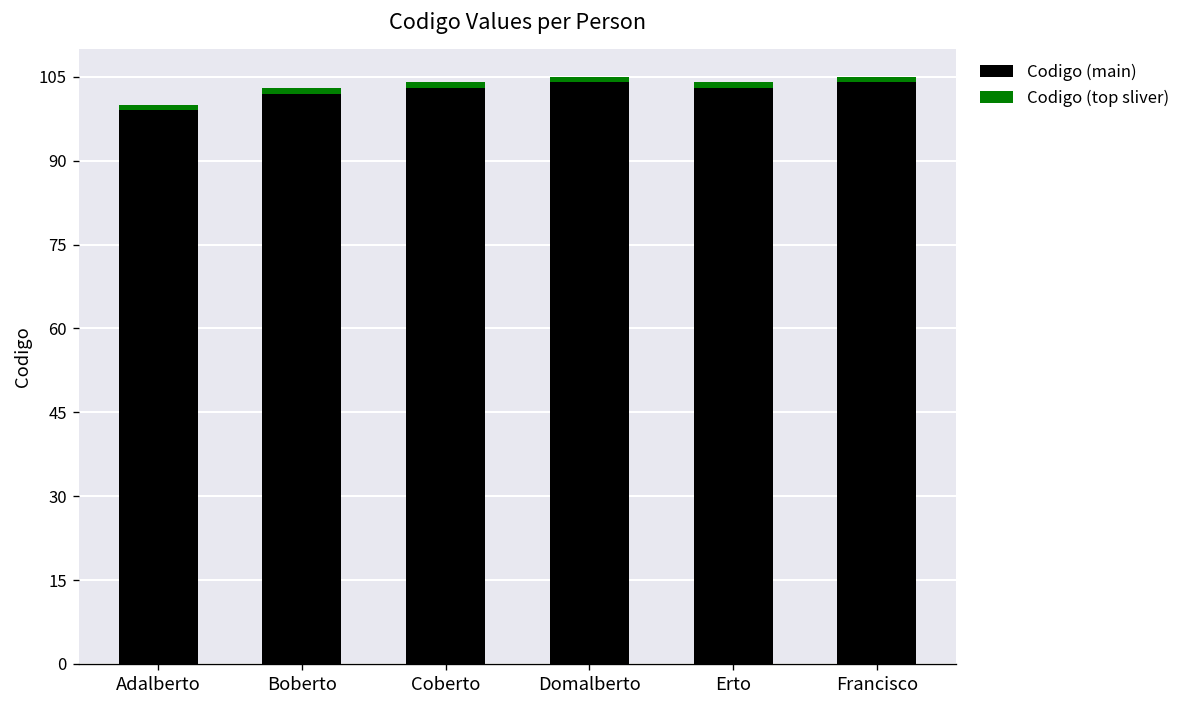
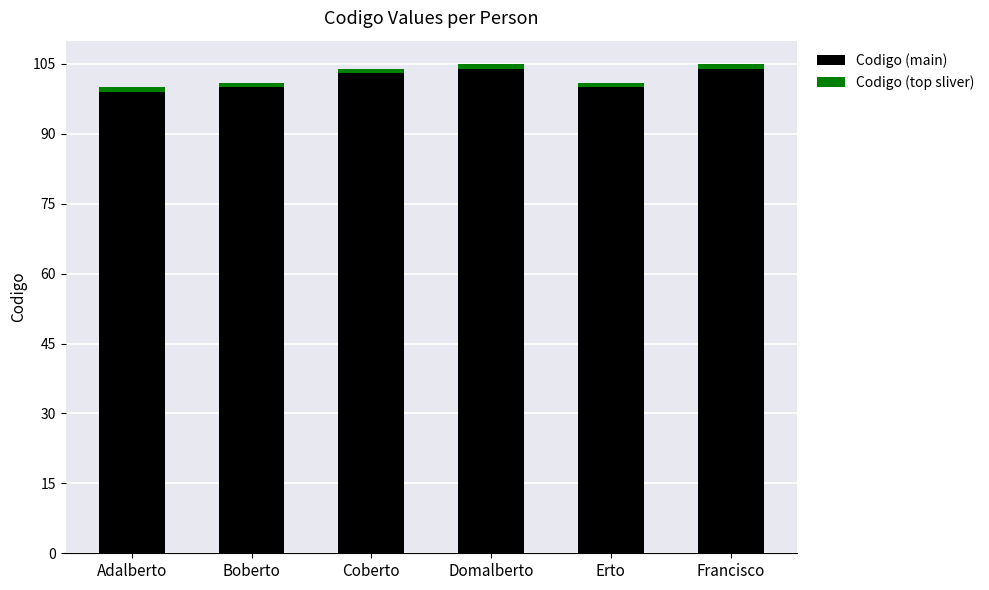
  {
    "Codigo (main)": {
      "Adalberto": 99,
-     "Boberto": 102,
+     "Boberto": 100,
      "Coberto": 103,
      "Domalberto": 104,
-     "Erto": 103,
+     "Erto": 100,
      "Francisco": 104
    }
  }
